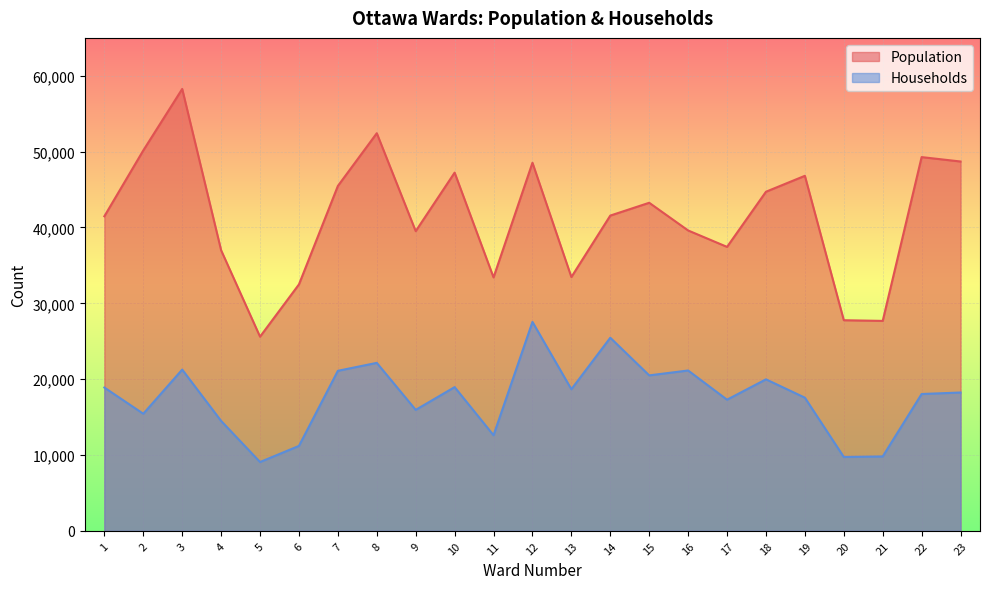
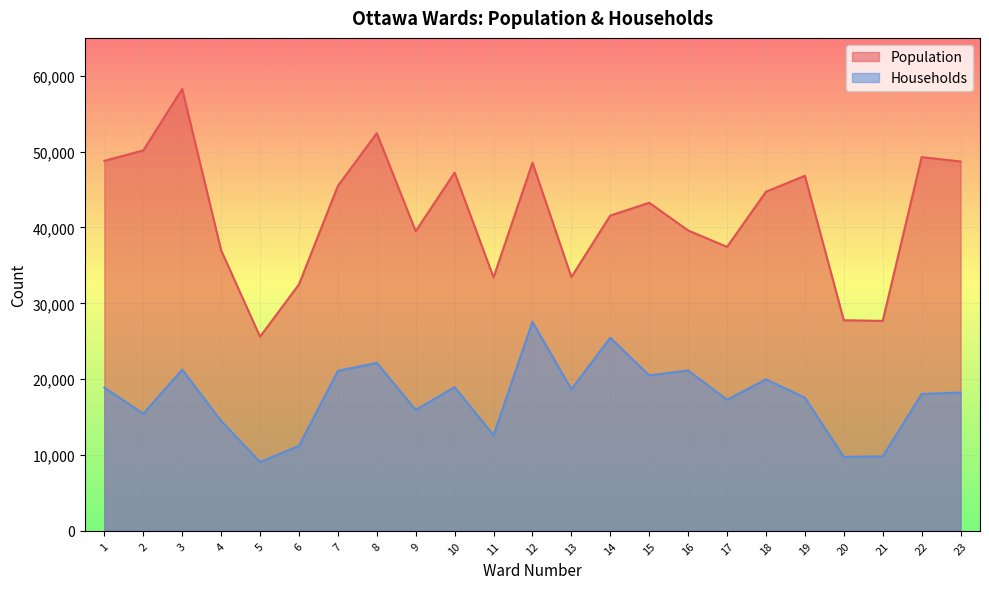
  {
    "Population": {
-     "1": "41,000",
+     "1": "49,000",
      "2": "50,000",
      "3": "58,000",
      "4": "37,000",
      "5": "26,000",
      "6": "32,000",
      "7": "45,000",
      "8": "52,000",
      "9": "40,000",
      "10": "47,000",
      "11": "33,000",
      "12": "49,000",
      "13": "33,000",
      "14": "42,000",
      "15": "43,000",
      "16": "40,000",
      "17": "37,000",
      "18": "45,000",
      "19": "47,000",
      "20": "28,000",
      "21": "28,000",
      "22": "49,000",
      "23": "49,000"
    },
    "Households": {
      "1": "19,000",
      "2": "15,000",
      "3": "21,000",
      "4": "14,000",
      "5": "9,000",
      "6": "11,000",
      "7": "21,000",
      "8": "22,000",
      "9": "16,000",
      "10": "19,000",
      "11": "13,000",
      "12": "28,000",
      "13": "19,000",
      "14": "25,000",
      "15": "20,000",
      "16": "21,000",
      "17": "17,000",
      "18": "20,000",
      "19": "18,000",
      "20": "10,000",
      "21": "10,000",
      "22": "18,000",
      "23": "18,000"
    }
  }
